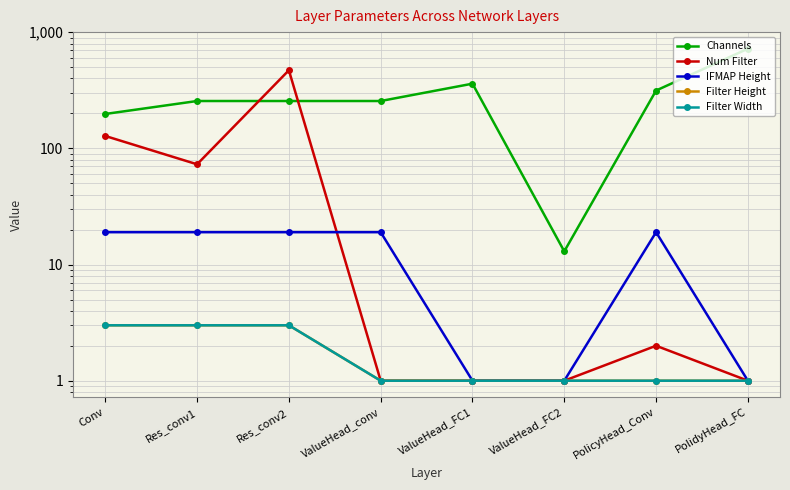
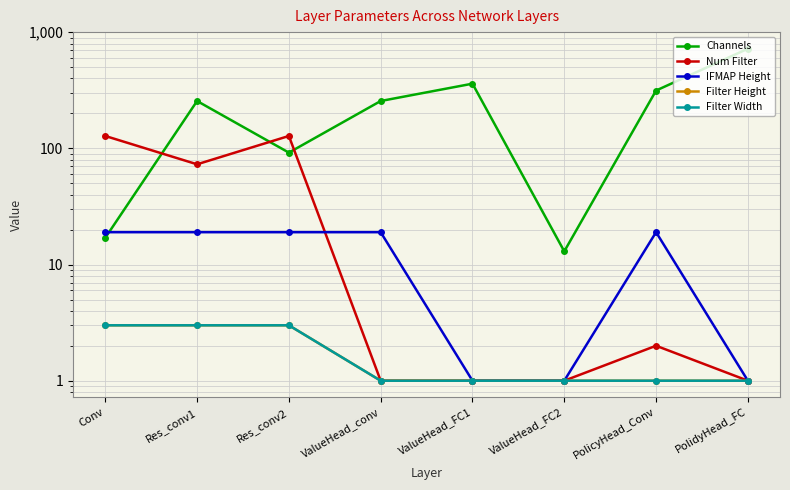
  {
    "Channels": {
-     "Conv": 200,
+     "Conv": 17,
      "Res_conv1": 260,
-     "Res_conv2": 260,
+     "Res_conv2": 90,
      "ValueHead_conv": 260,
      "ValueHead_FC1": 360,
      "ValueHead_FC2": 13,
      "PolicyHead_Conv": 320
    },
    "Num Filter": {
      "Conv": 130,
      "Res_conv1": 70,
-     "Res_conv2": 470,
+     "Res_conv2": 130,
      "PolicyHead_Conv": 2
    },
    "IFMAP Height": {
      "Conv": 19,
      "Res_conv1": 19,
      "Res_conv2": 19,
      "ValueHead_conv": 19,
      "PolicyHead_Conv": 19
    },
    "Filter Width": {
      "Conv": 3,
      "Res_conv1": 3,
      "Res_conv2": 3,
      "PolicyHead_Conv": 1
    }
  }
